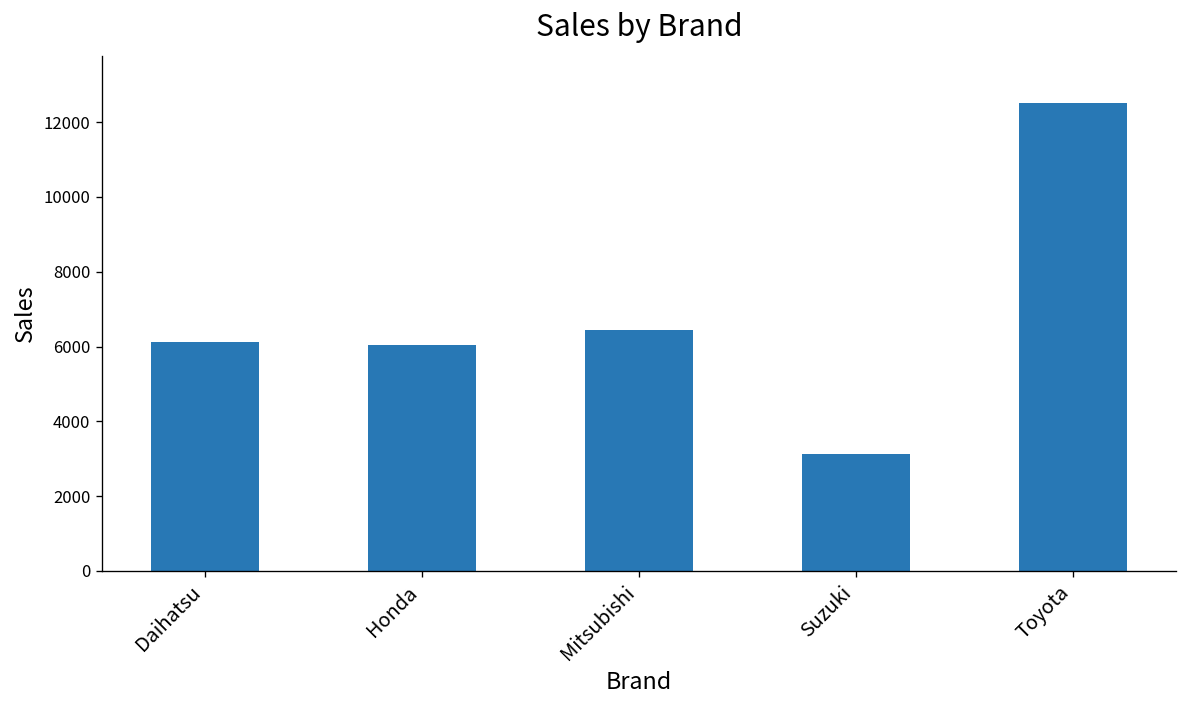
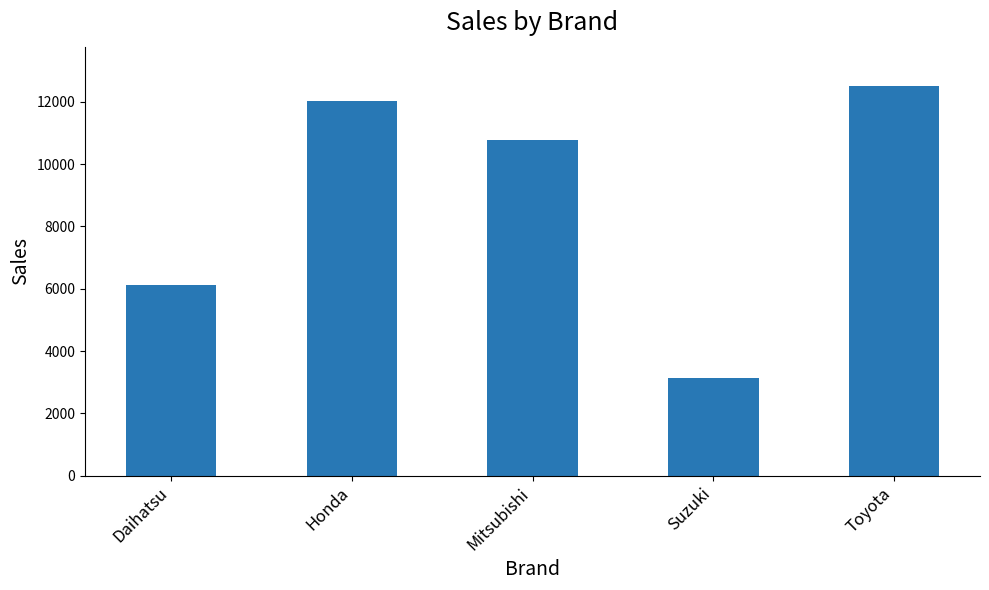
  {
    "Daihatsu": 6100,
-   "Honda": 6000,
-   "Mitsubishi": 6400,
+   "Honda": 12000,
+   "Mitsubishi": 10800,
    "Suzuki": 3100,
    "Toyota": 12500
  }
